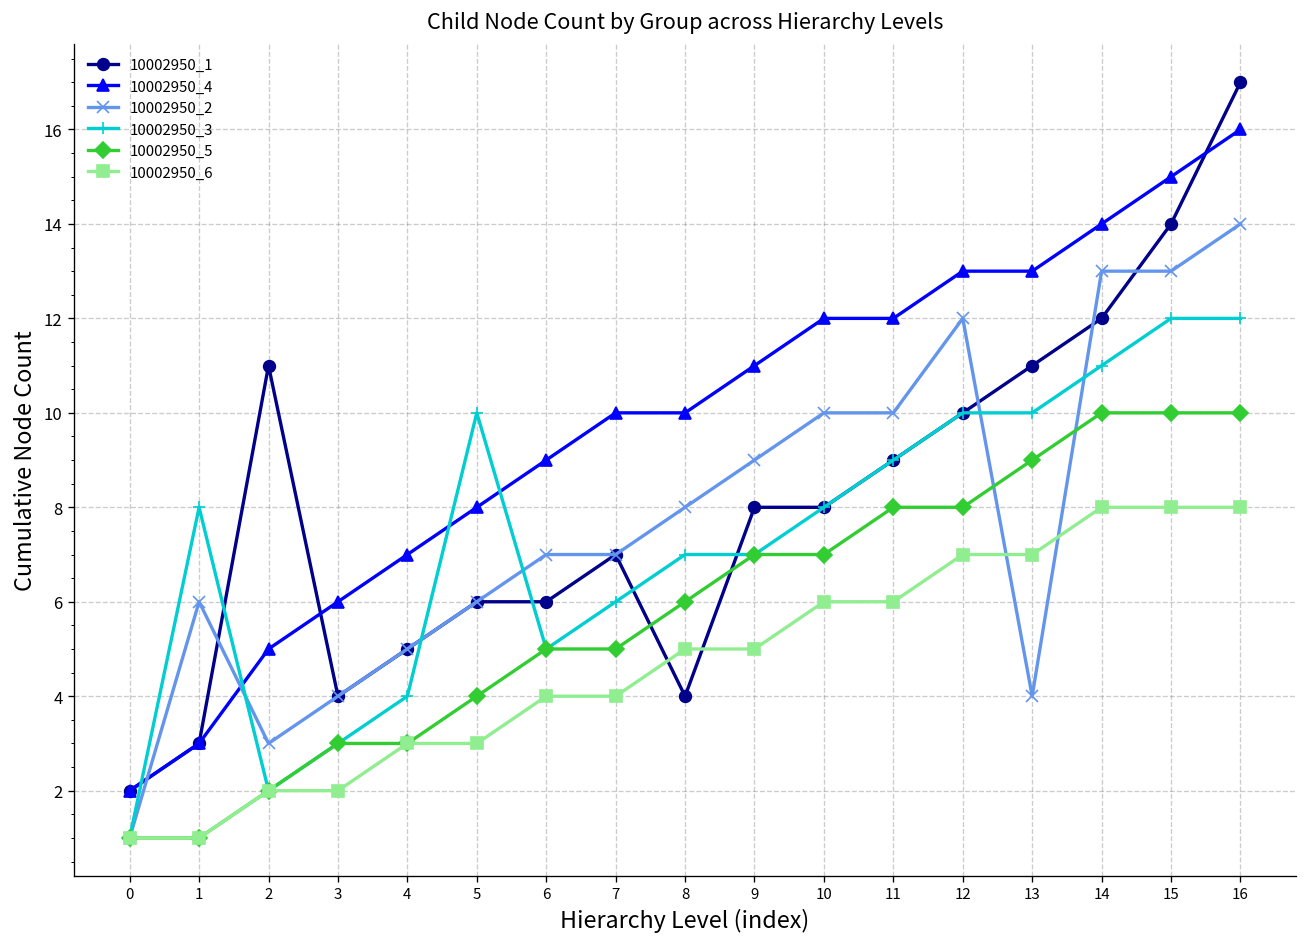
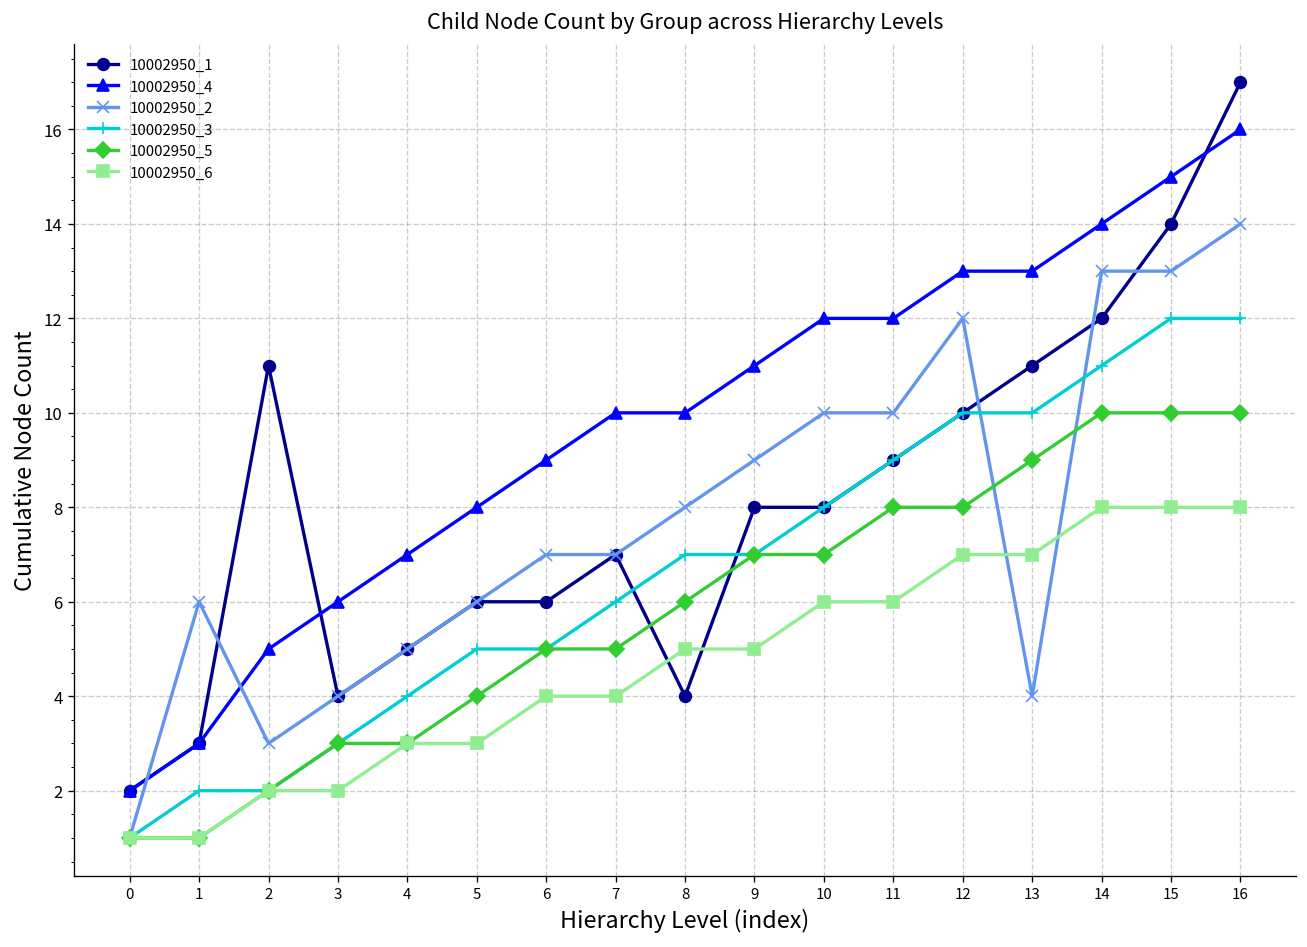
  {
    "10002950_1": {
      "2": 11,
      "6": 6,
      "8": 4,
      "9": 8,
      "13": 11,
      "14": 12,
      "15": 14,
      "16": 17
    },
    "10002950_4": {
      "2": 5,
      "3": 6,
      "4": 7,
      "5": 8,
      "6": 9,
      "7": 10,
      "8": 10,
      "9": 11,
      "10": 12,
      "11": 12,
      "12": 13,
      "13": 13,
      "14": 14,
      "15": 15,
      "16": 16
    },
    "10002950_2": {
      "1": 6,
      "2": 3,
      "6": 7,
      "8": 8,
      "9": 9,
      "10": 10,
      "11": 10,
      "12": 12,
      "13": 4,
      "14": 13,
      "15": 13,
      "16": 14
    },
    "10002950_3": {
-     "1": 8,
+     "1": 2,
      "4": 4,
-     "5": 10,
+     "5": 5,
      "7": 6,
      "8": 7,
      "13": 10,
      "14": 11,
      "15": 12,
      "16": 12
    },
    "10002950_5": {
      "5": 4,
      "7": 5,
      "8": 6,
      "10": 7,
      "11": 8,
      "12": 8,
      "13": 9,
      "14": 10,
      "15": 10,
      "16": 10
    },
    "10002950_6": {
      "3": 2,
      "5": 3,
      "6": 4,
      "7": 4,
      "8": 5,
      "9": 5,
      "10": 6,
      "11": 6,
      "12": 7,
      "13": 7,
      "14": 8,
      "15": 8,
      "16": 8
    }
  }
